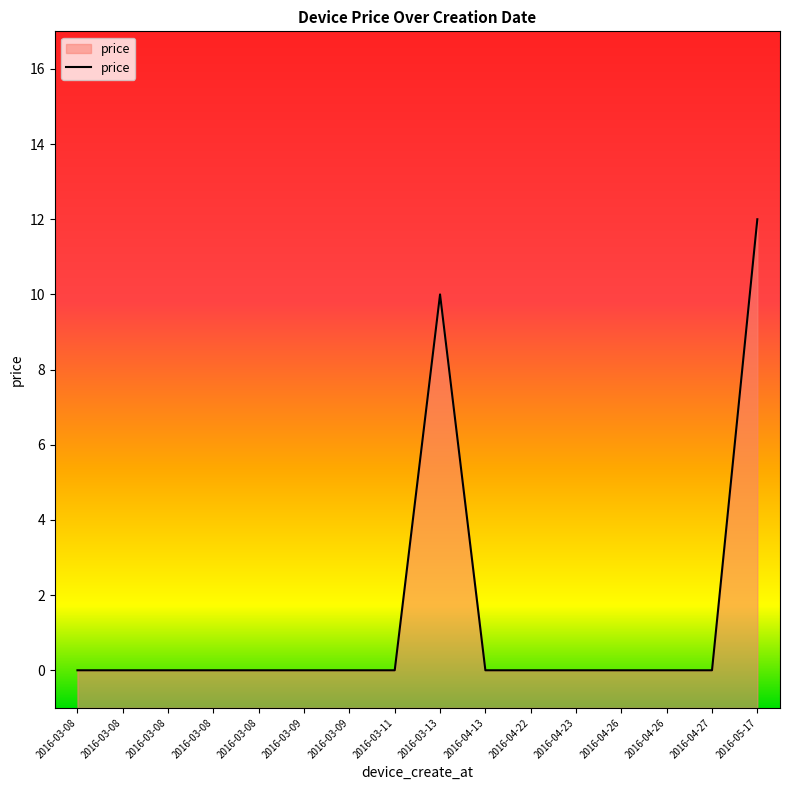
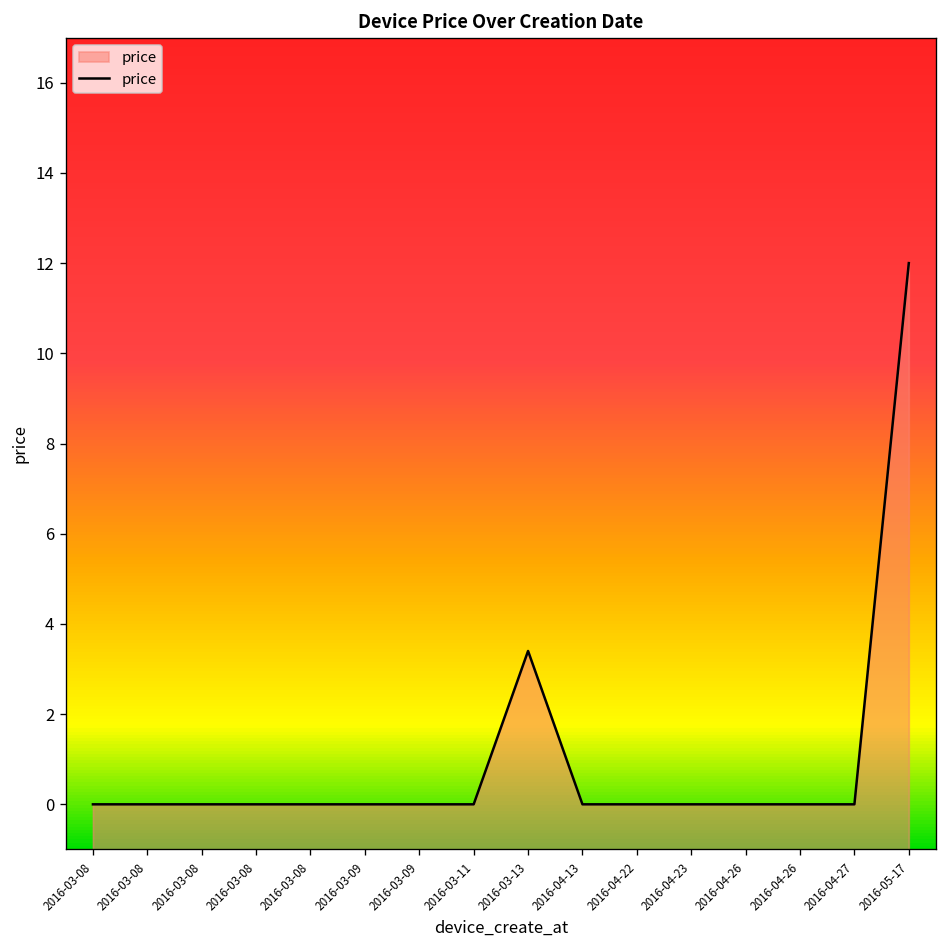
  {
    "2016-03-11": 0.0,
-   "2016-03-13": 10.0,
+   "2016-03-13": 3.4,
    "2016-04-13": 0.0,
    "2016-04-22": 0.0,
    "2016-04-23": 0.0,
    "2016-04-27": 0.0,
    "2016-05-17": 12.0
  }
